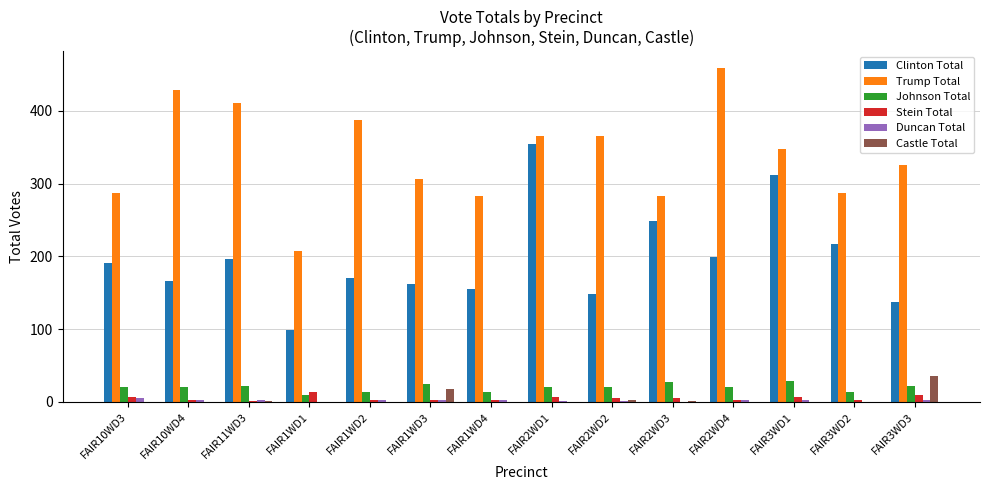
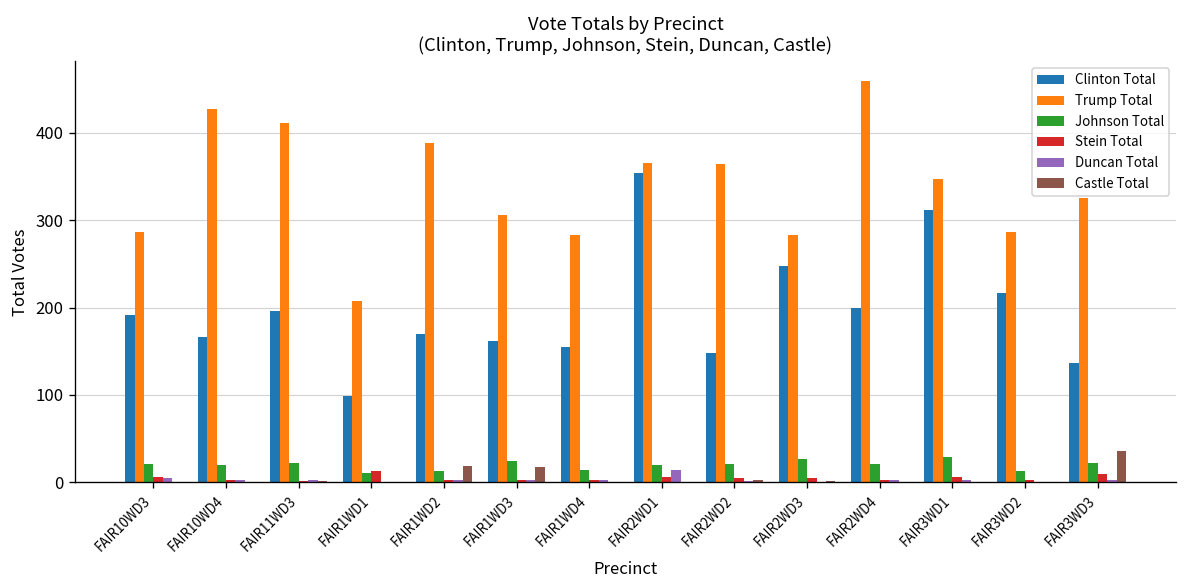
  {
    "Clinton Total": {
      "FAIR10WD3": 190,
      "FAIR10WD4": 170,
      "FAIR11WD3": 200,
      "FAIR1WD1": 100,
      "FAIR1WD2": 170,
      "FAIR1WD3": 160,
      "FAIR1WD4": 160,
      "FAIR2WD1": 350,
      "FAIR2WD2": 150,
      "FAIR2WD3": 250,
      "FAIR2WD4": 200,
      "FAIR3WD1": 310,
      "FAIR3WD2": 220,
      "FAIR3WD3": 140
    },
    "Trump Total": {
      "FAIR10WD3": 290,
      "FAIR10WD4": 430,
      "FAIR11WD3": 410,
      "FAIR1WD1": 210,
      "FAIR1WD2": 390,
      "FAIR1WD3": 310,
      "FAIR1WD4": 280,
      "FAIR2WD1": 370,
      "FAIR2WD2": 370,
      "FAIR2WD3": 280,
      "FAIR2WD4": 460,
      "FAIR3WD1": 350,
      "FAIR3WD2": 290,
      "FAIR3WD3": 330
    },
    "Johnson Total": {
      "FAIR10WD3": 20,
      "FAIR10WD4": 20,
      "FAIR11WD3": 20,
      "FAIR1WD1": 10,
      "FAIR1WD2": 10,
      "FAIR1WD3": 20,
      "FAIR1WD4": 10,
      "FAIR2WD1": 20,
      "FAIR2WD2": 20,
      "FAIR2WD3": 30,
      "FAIR2WD4": 20,
      "FAIR3WD1": 30,
      "FAIR3WD2": 10,
      "FAIR3WD3": 20
    },
    "Stein Total": {
      "FAIR10WD3": 10,
      "FAIR1WD1": 10,
      "FAIR2WD1": 10,
      "FAIR2WD2": 10,
      "FAIR2WD3": 10,
      "FAIR3WD1": 10,
      "FAIR3WD3": 10
    },
    "Duncan Total": {
      "FAIR10WD3": 10,
      "FAIR1WD1": 0,
-     "FAIR2WD1": 0,
+     "FAIR2WD1": 10,
      "FAIR2WD3": 0,
      "FAIR3WD2": 0
    },
    "Castle Total": {
      "FAIR10WD3": 0,
      "FAIR10WD4": 0,
      "FAIR1WD1": 0,
-     "FAIR1WD2": 0,
+     "FAIR1WD2": 20,
      "FAIR1WD3": 20,
      "FAIR1WD4": 0,
      "FAIR2WD1": 0,
      "FAIR2WD4": 0,
      "FAIR3WD1": 0,
      "FAIR3WD2": 0,
      "FAIR3WD3": 40
    }
  }
